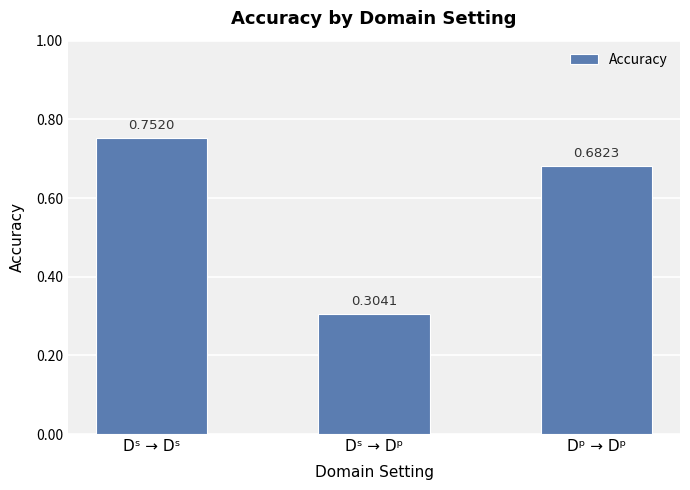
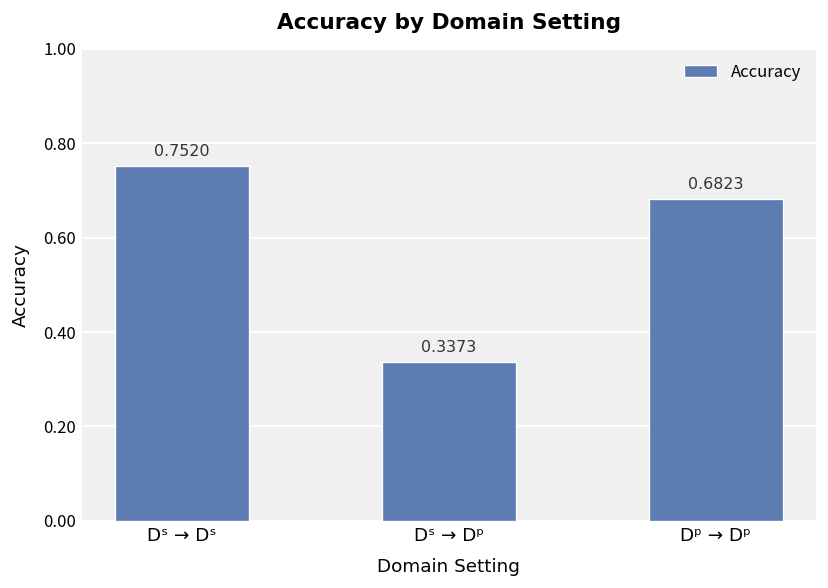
  {
    "Dˢ → Dˢ": 0.7520,
-   "Dˢ → Dᵖ": 0.3041,
+   "Dˢ → Dᵖ": 0.3373,
    "Dᵖ → Dᵖ": 0.6823
  }
